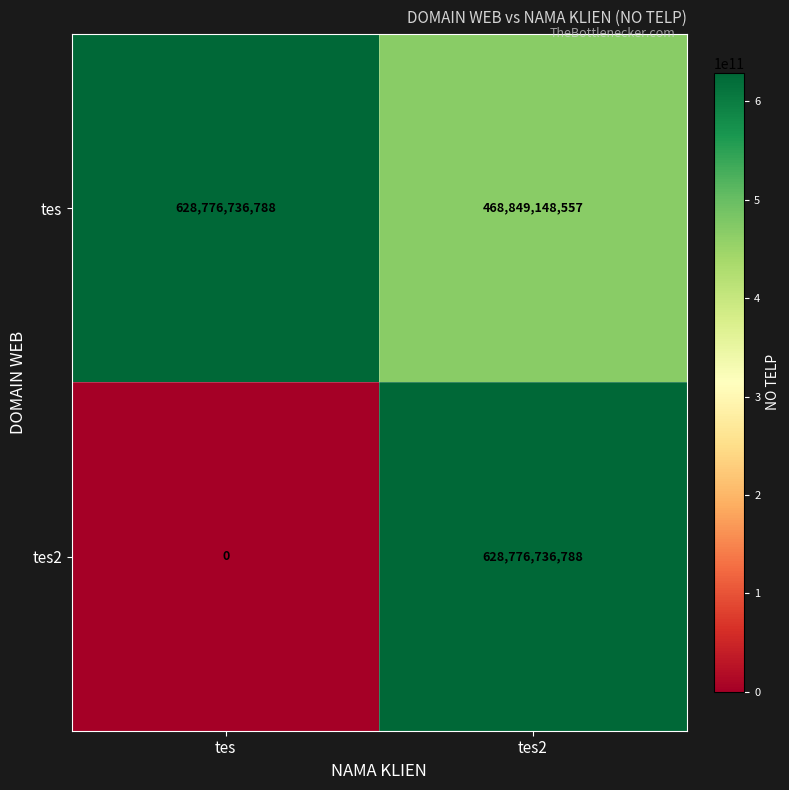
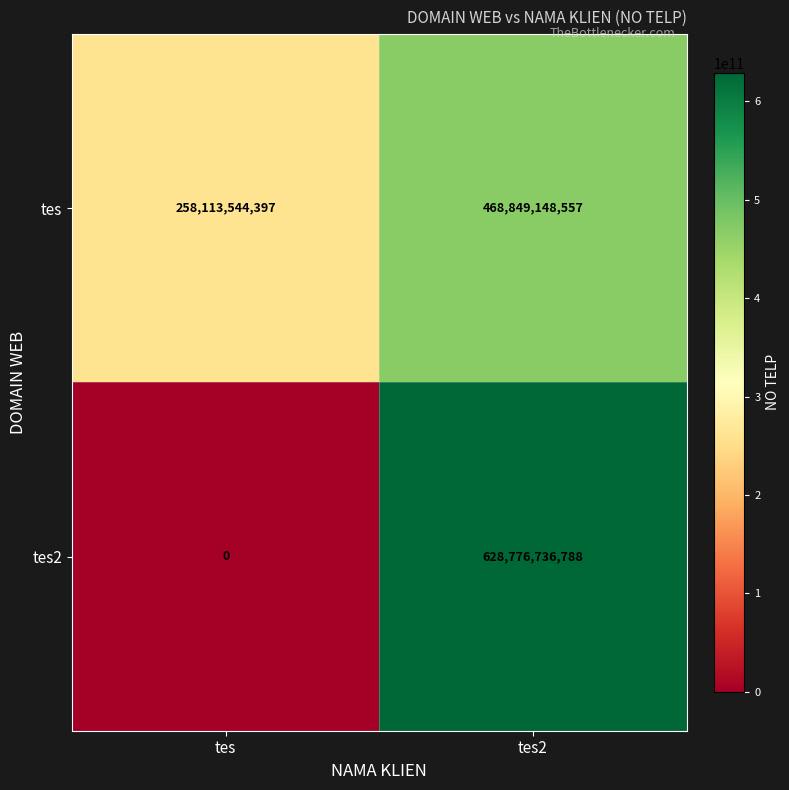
  {
    "tes": {
-     "tes": "628,776,736,788",
+     "tes": "258,113,544,397",
      "tes2": "468,849,148,557"
    },
    "tes2": {
      "tes": "0",
      "tes2": "628,776,736,788"
    }
  }
